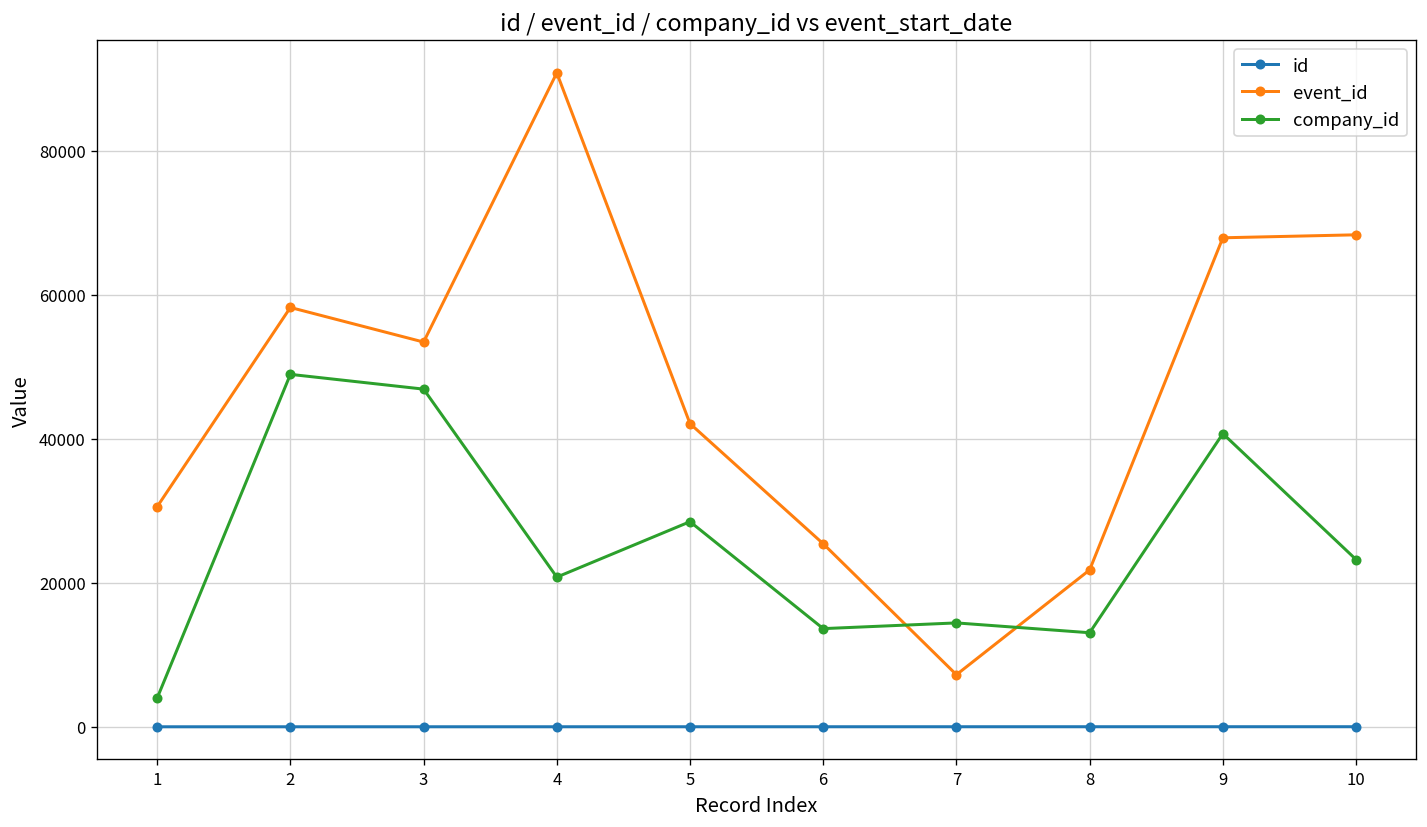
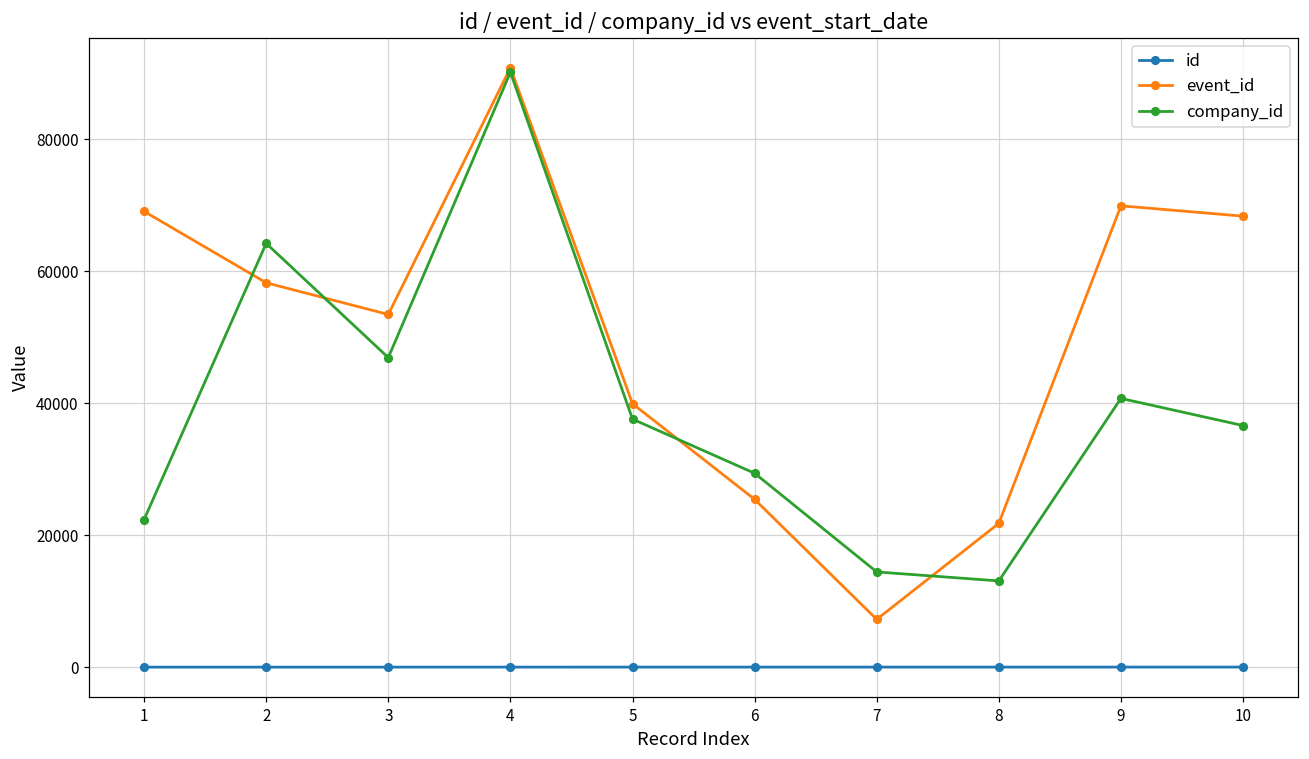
  {
    "id": {
      "1": 0,
      "2": 0,
      "3": 0,
      "4": 0,
      "5": 0,
      "6": 0,
      "7": 0,
      "8": 0,
      "9": 0,
      "10": 0
    },
    "event_id": {
-     "1": 31000,
+     "1": 69000,
      "2": 58000,
      "3": 53000,
      "4": 91000,
-     "5": 42000,
+     "5": 40000,
      "6": 25000,
      "7": 7000,
      "8": 22000,
-     "9": 68000,
+     "9": 70000,
      "10": 68000
    },
    "company_id": {
-     "1": 4000,
-     "2": 49000,
+     "1": 22000,
+     "2": 64000,
      "3": 47000,
-     "4": 21000,
-     "5": 28000,
-     "6": 14000,
+     "4": 90000,
+     "5": 38000,
+     "6": 29000,
      "7": 14000,
      "8": 13000,
      "9": 41000,
-     "10": 23000
+     "10": 37000
    }
  }
